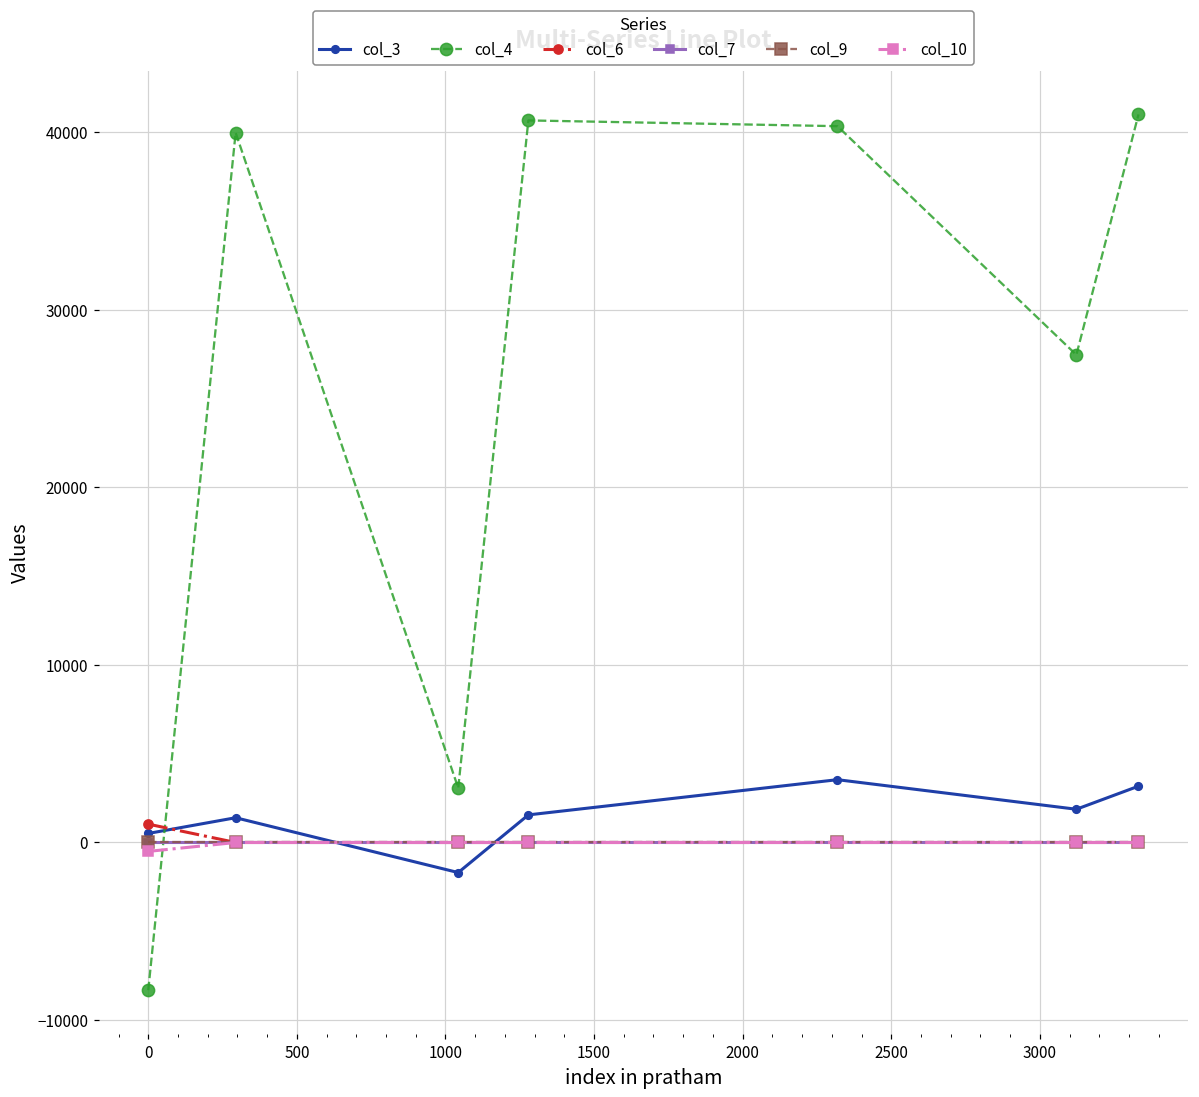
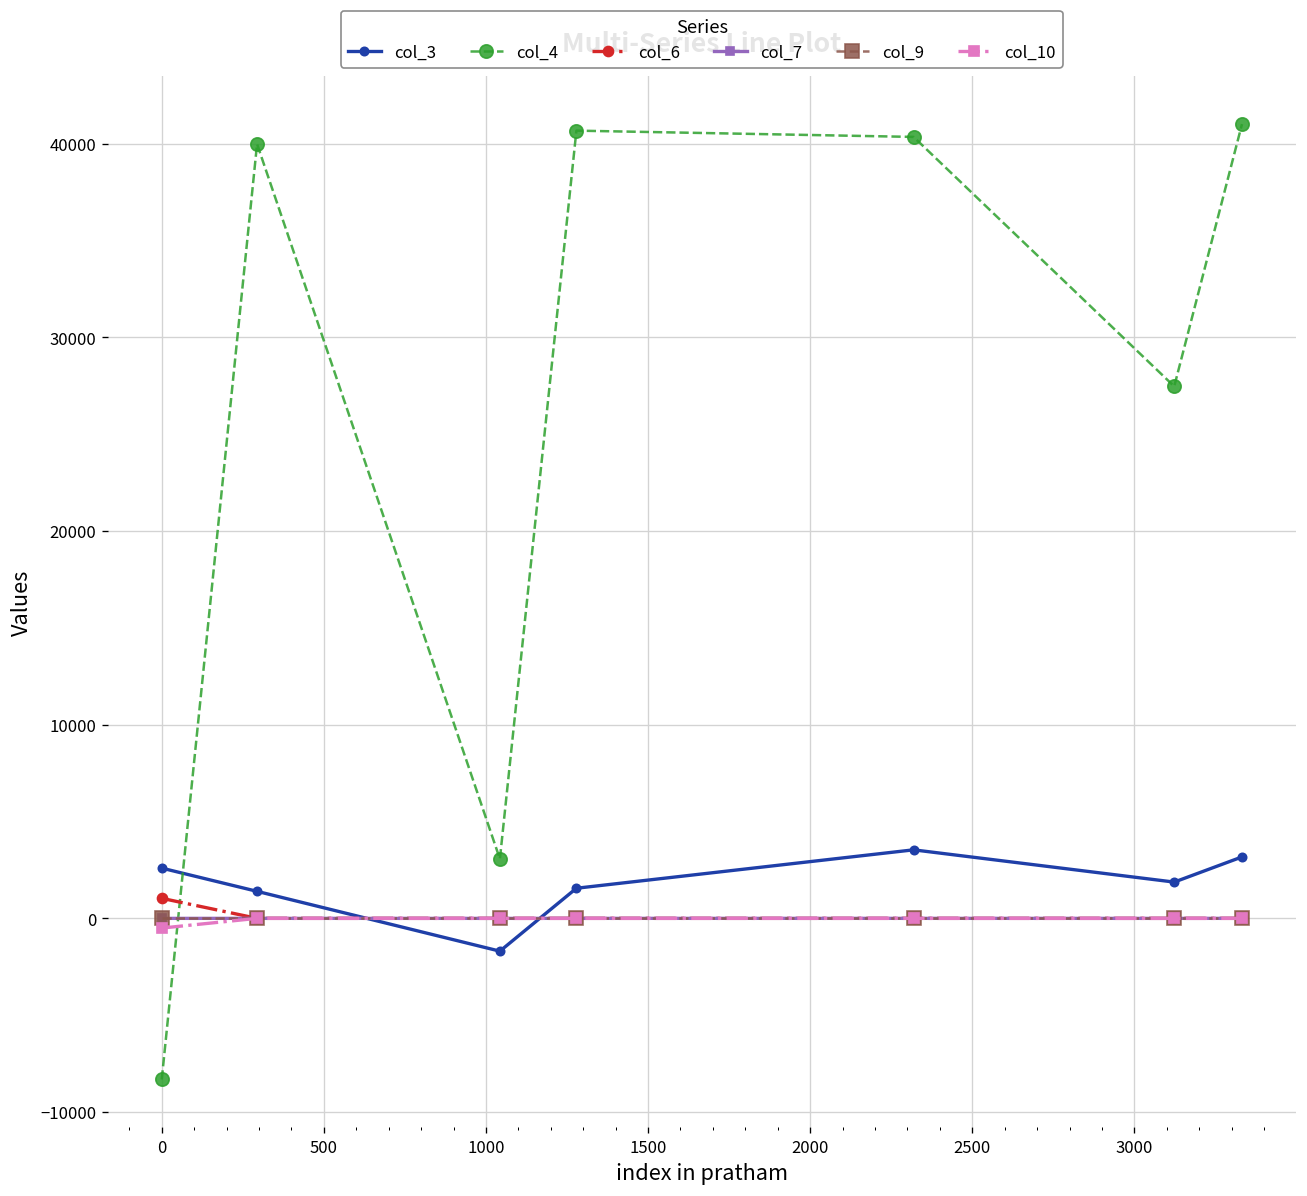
  {
    "col_3": {
-     "0": 500
+     "0": 2600
    },
    "col_4": {
      "0": -8300
    },
    "col_6": {
      "0": 1000
    },
    "col_9": {
      "0": 0
    },
    "col_10": {
      "0": -500
    }
  }
